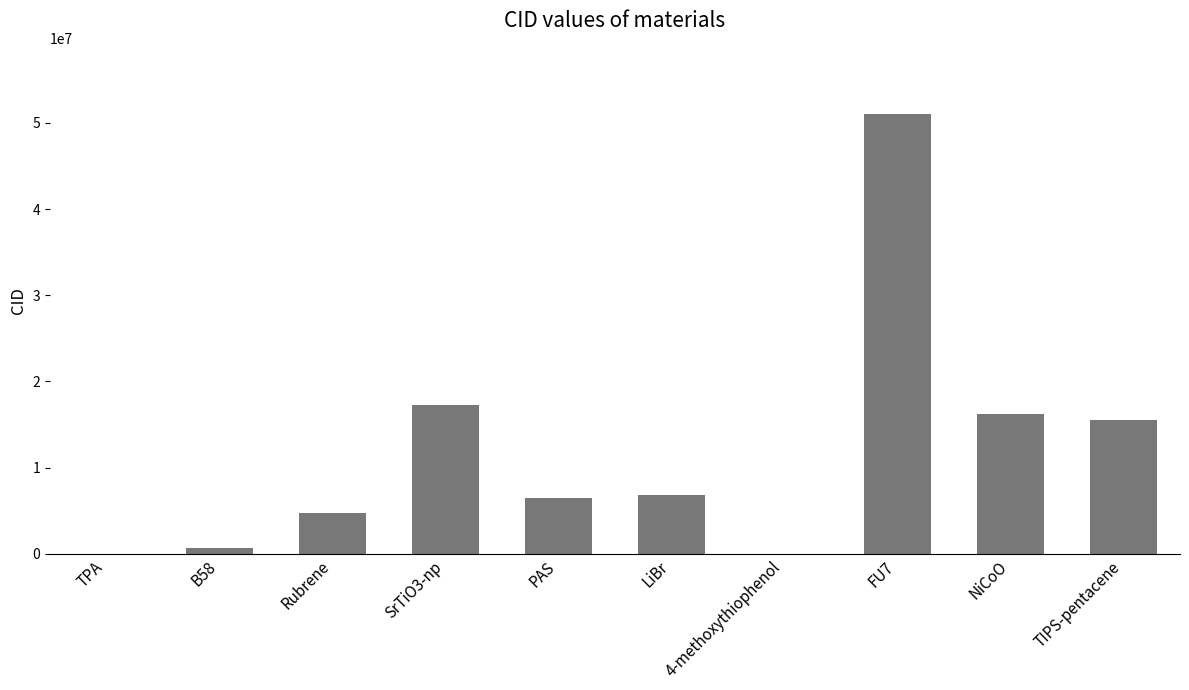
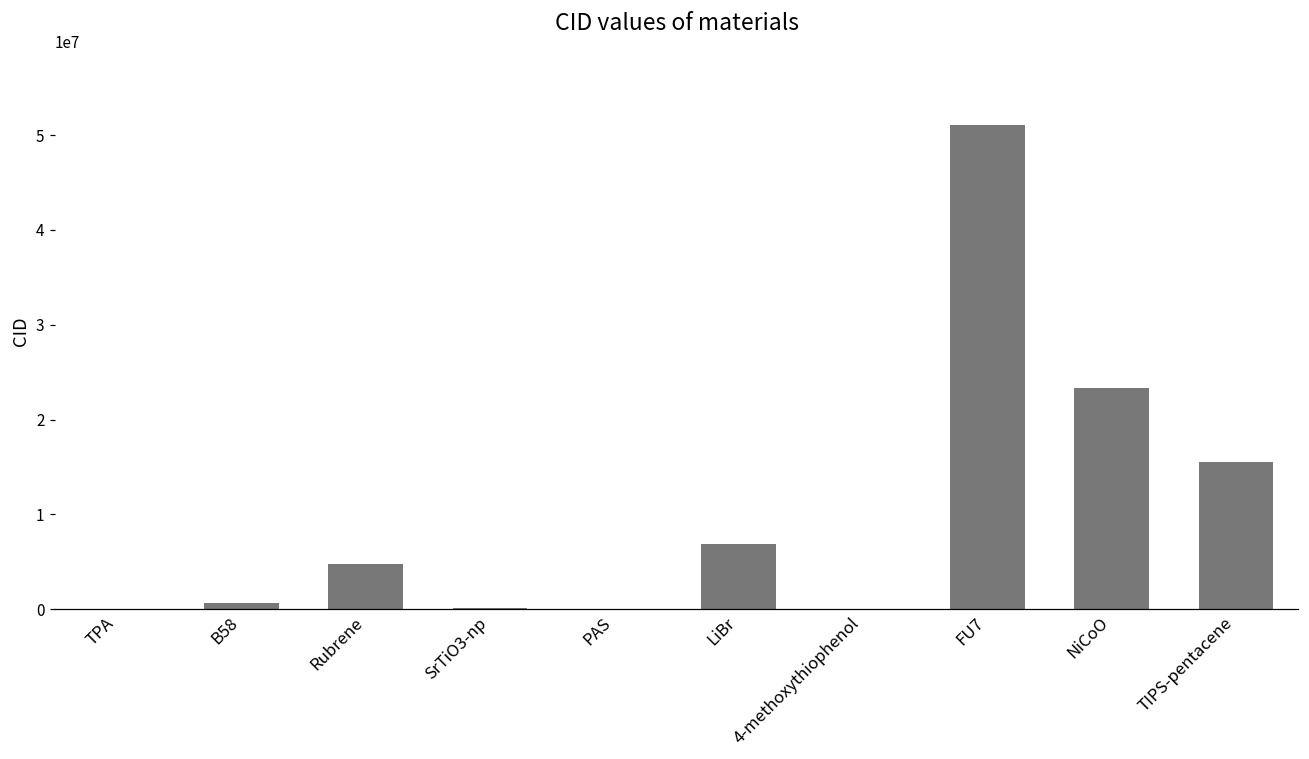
  {
    "B58": 1000000,
    "Rubrene": 5000000,
-   "SrTiO3-np": 17000000,
-   "PAS": 7000000,
+   "SrTiO3-np": 0,
+   "PAS": 0,
    "LiBr": 7000000,
    "FU7": 51000000,
-   "NiCoO": 16000000,
+   "NiCoO": 23000000,
    "TIPS-pentacene": 16000000
  }
